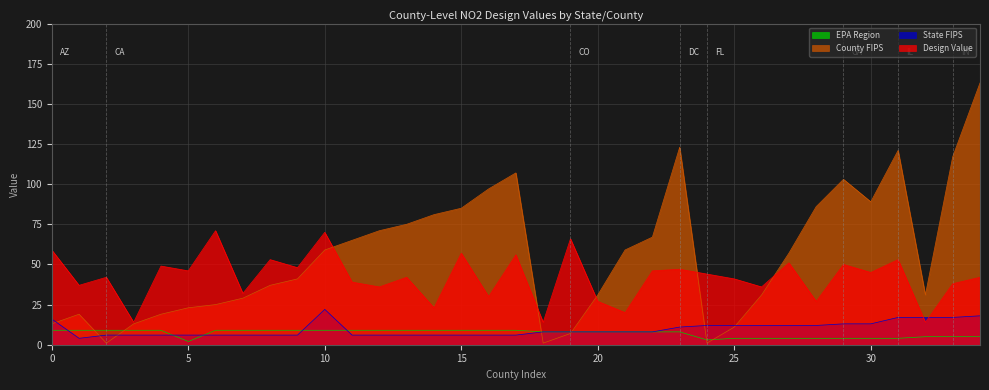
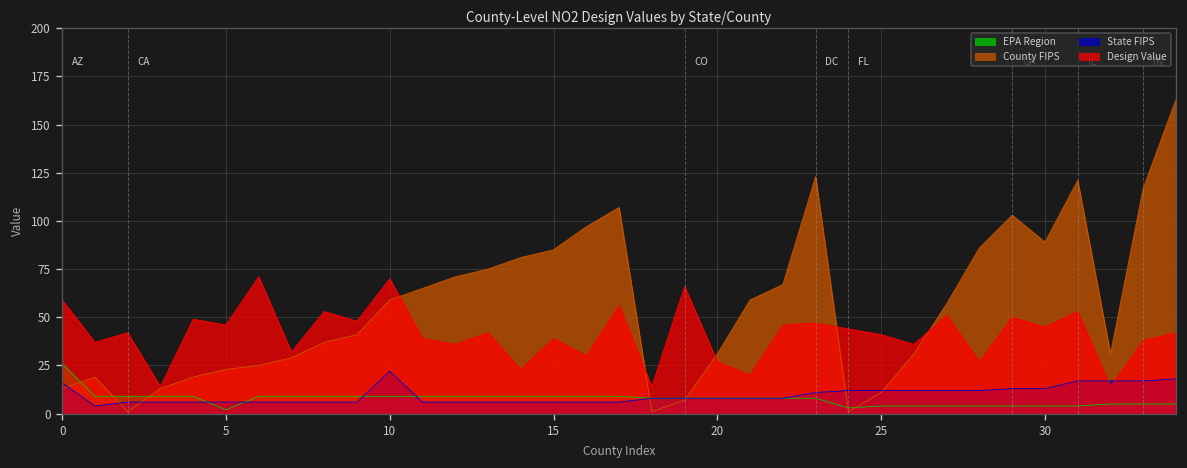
  {
    "EPA Region": {
-     "0": 9,
+     "0": 26,
      "5": 2,
      "10": 9,
      "15": 9,
      "25": 4,
      "30": 4
    },
    "County FIPS": {
      "0": 13,
      "5": 23,
      "10": 59,
      "15": 85,
      "20": 31,
      "30": 89
    },
    "State FIPS": {
      "0": 16,
      "5": 6,
      "10": 22,
      "15": 6,
      "30": 13
    },
    "Design Value": {
      "0": 59,
      "5": 46,
      "10": 70,
-     "15": 57,
+     "15": 39,
      "20": 27,
      "25": 41,
      "30": 45
    }
  }
